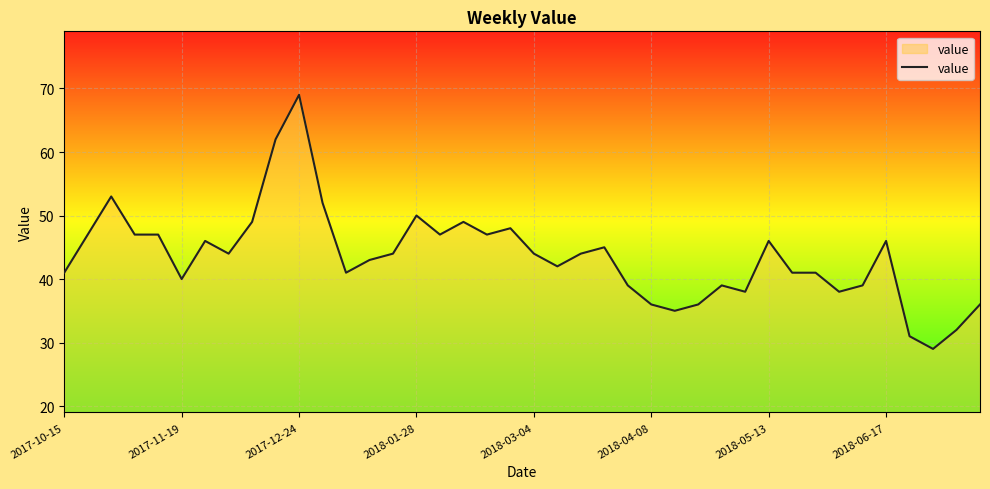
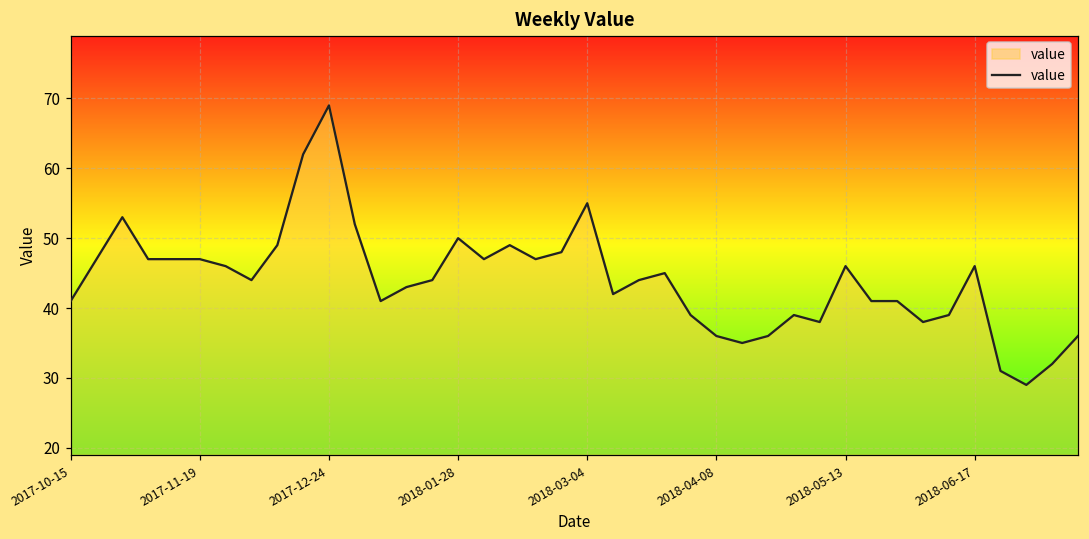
  {
    "2017-10-15": 41,
-   "2017-11-19": 40,
+   "2017-11-19": 47,
    "2017-12-24": 69,
    "2018-01-28": 50,
-   "2018-03-04": 44,
+   "2018-03-04": 55,
    "2018-04-08": 36,
    "2018-05-13": 46,
    "2018-06-17": 46
  }
